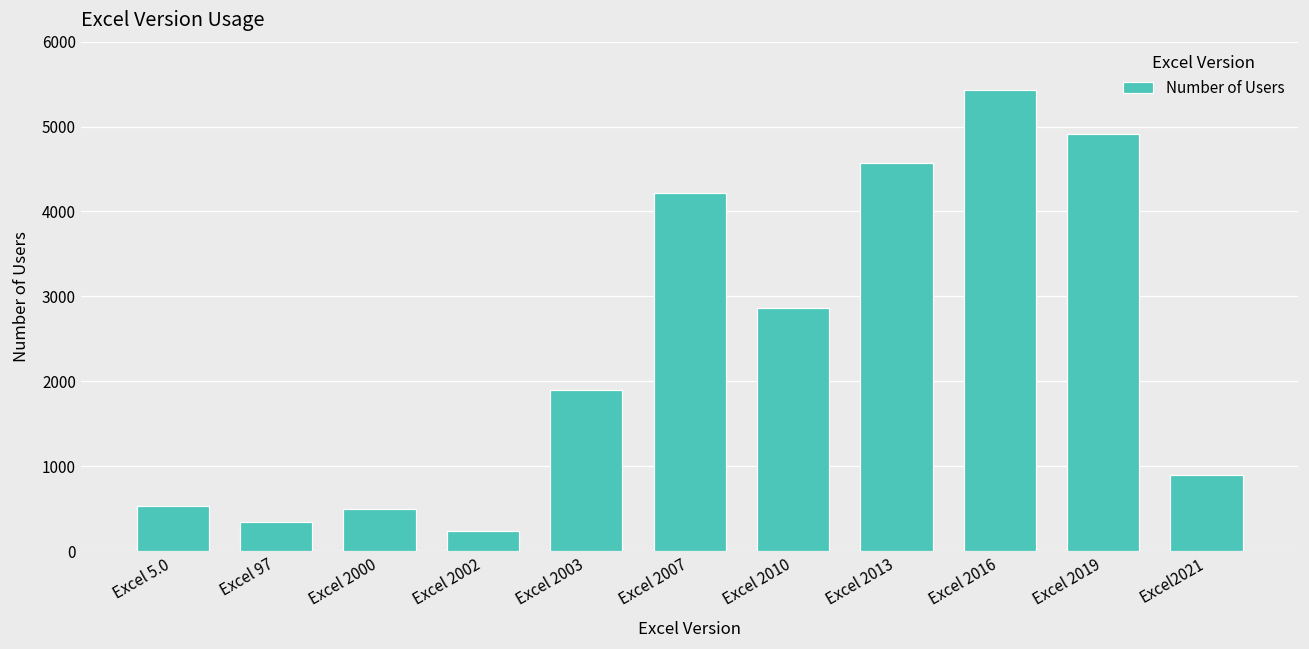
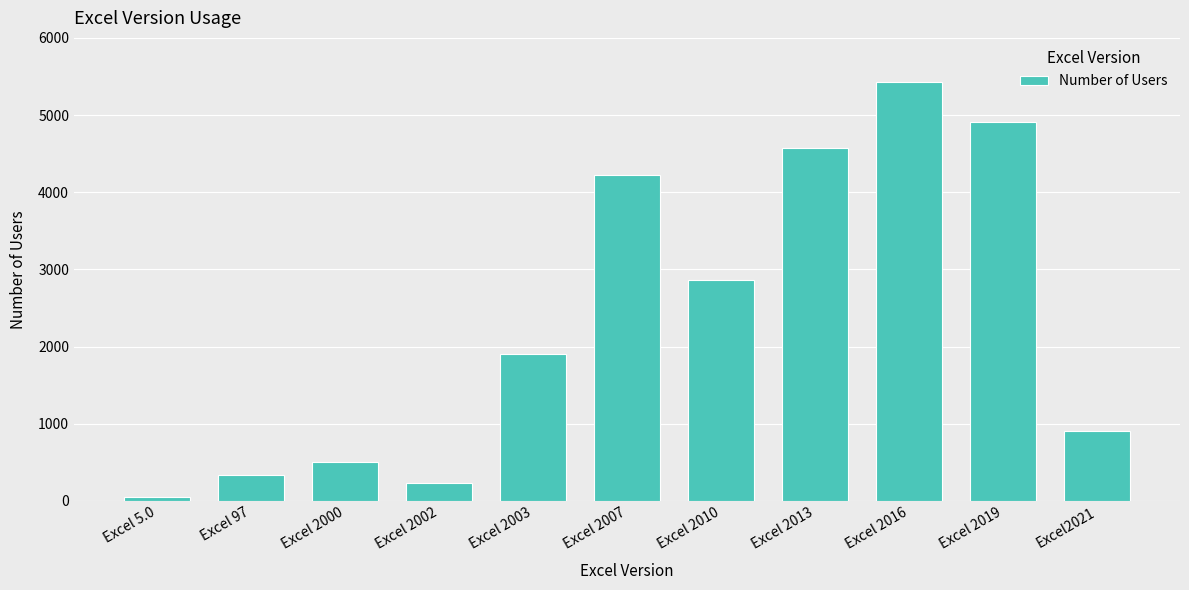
  {
-   "Excel 5.0": 500,
+   "Excel 5.0": 100,
    "Excel 97": 300,
    "Excel 2000": 500,
    "Excel 2002": 200,
    "Excel 2003": 1900,
    "Excel 2007": 4200,
    "Excel 2010": 2900,
    "Excel 2013": 4600,
    "Excel 2016": 5400,
    "Excel 2019": 4900,
    "Excel2021": 900
  }
